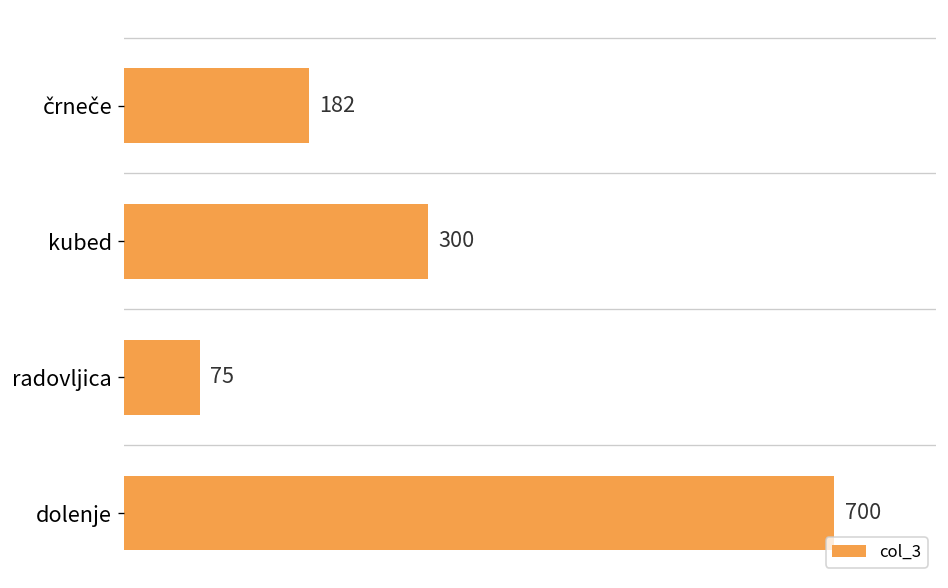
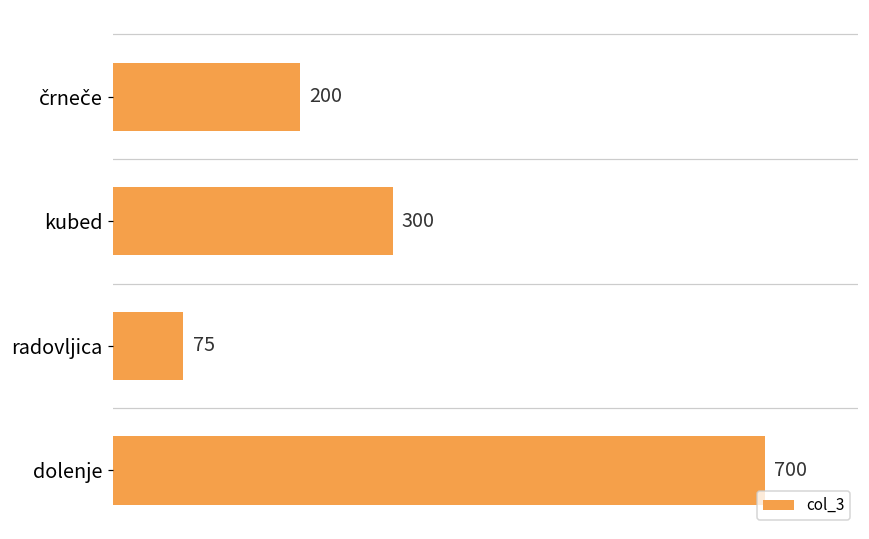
  {
-   "črneče": 182,
+   "črneče": 200,
    "kubed": 300,
    "radovljica": 75,
    "dolenje": 700
  }
